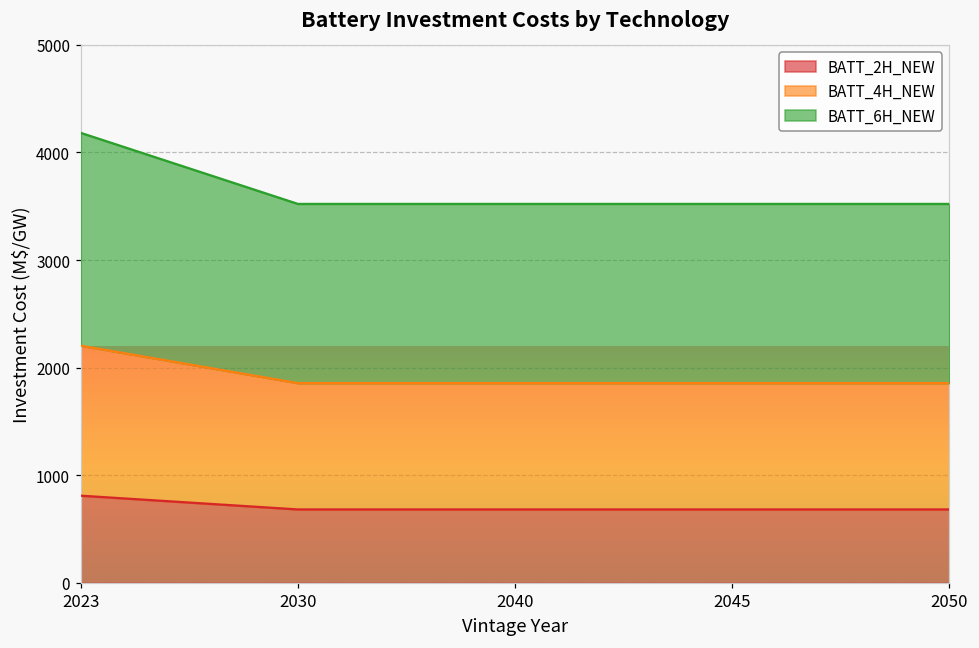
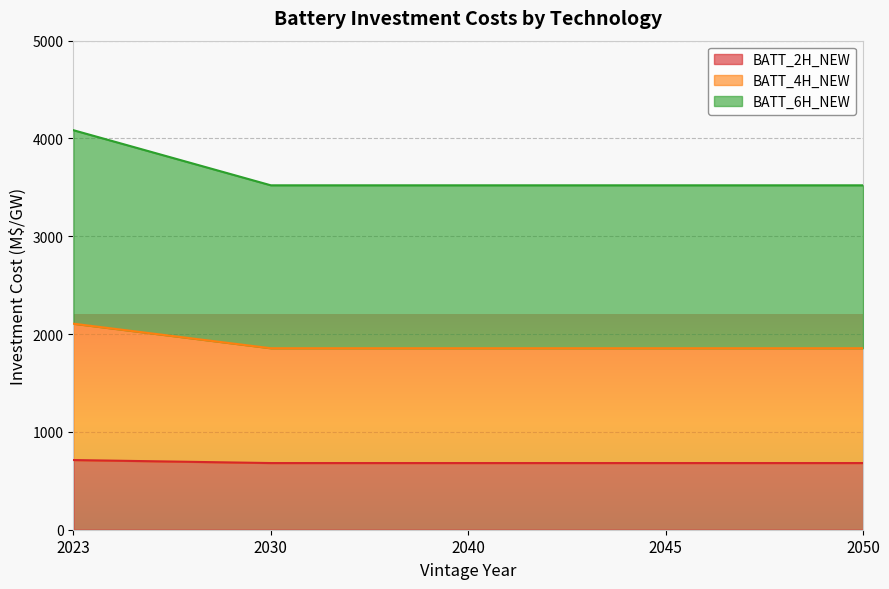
  {
    "BATT_2H_NEW": {
-     "2023": 800,
+     "2023": 700,
      "2030": 700,
      "2040": 700,
      "2045": 700,
      "2050": 700
    },
    "BATT_4H_NEW": {
      "2023": 1400,
      "2030": 1200,
      "2040": 1200,
      "2045": 1200,
      "2050": 1200
    },
    "BATT_6H_NEW": {
      "2023": 2000,
      "2030": 1700,
      "2040": 1700,
      "2045": 1700,
      "2050": 1700
    }
  }
